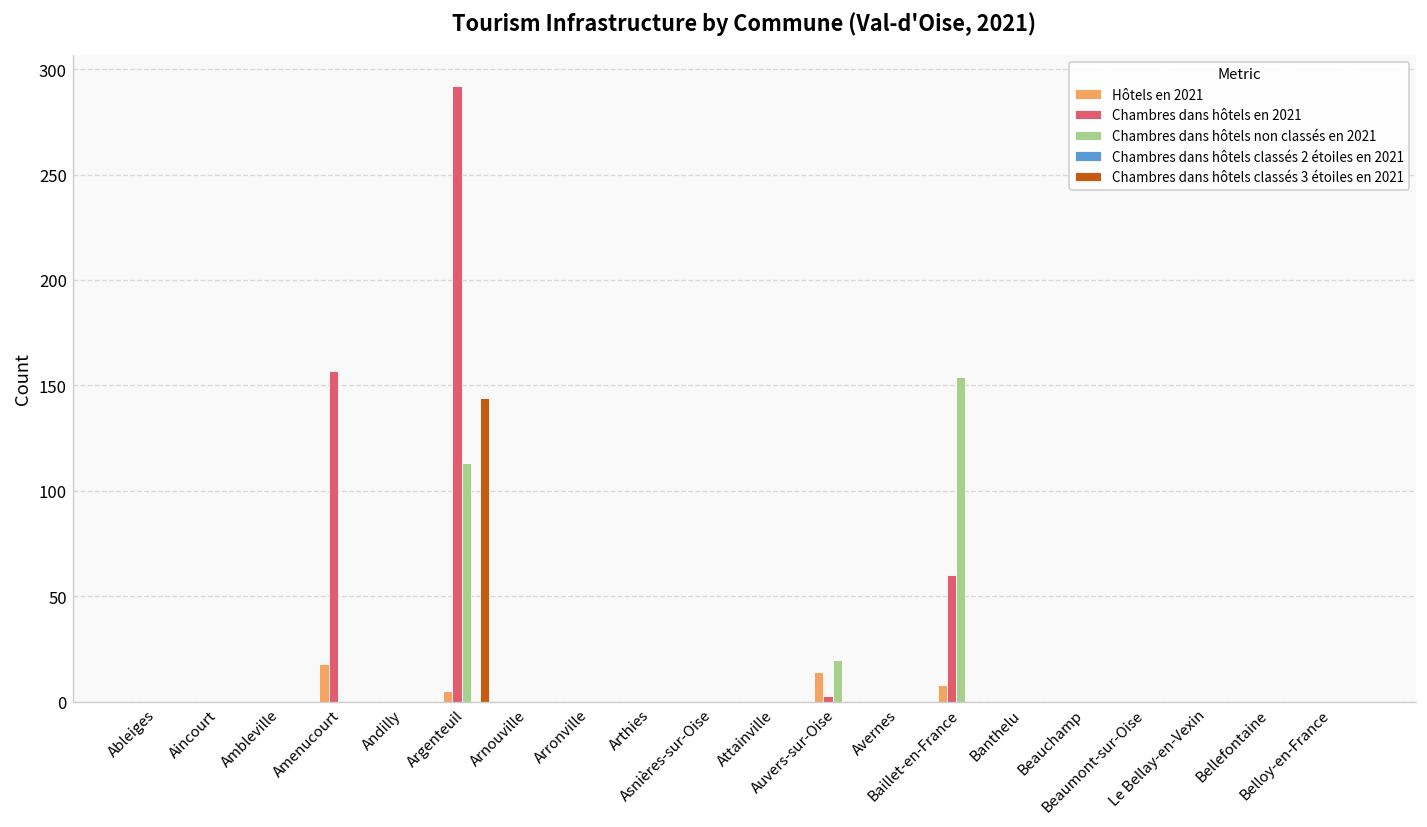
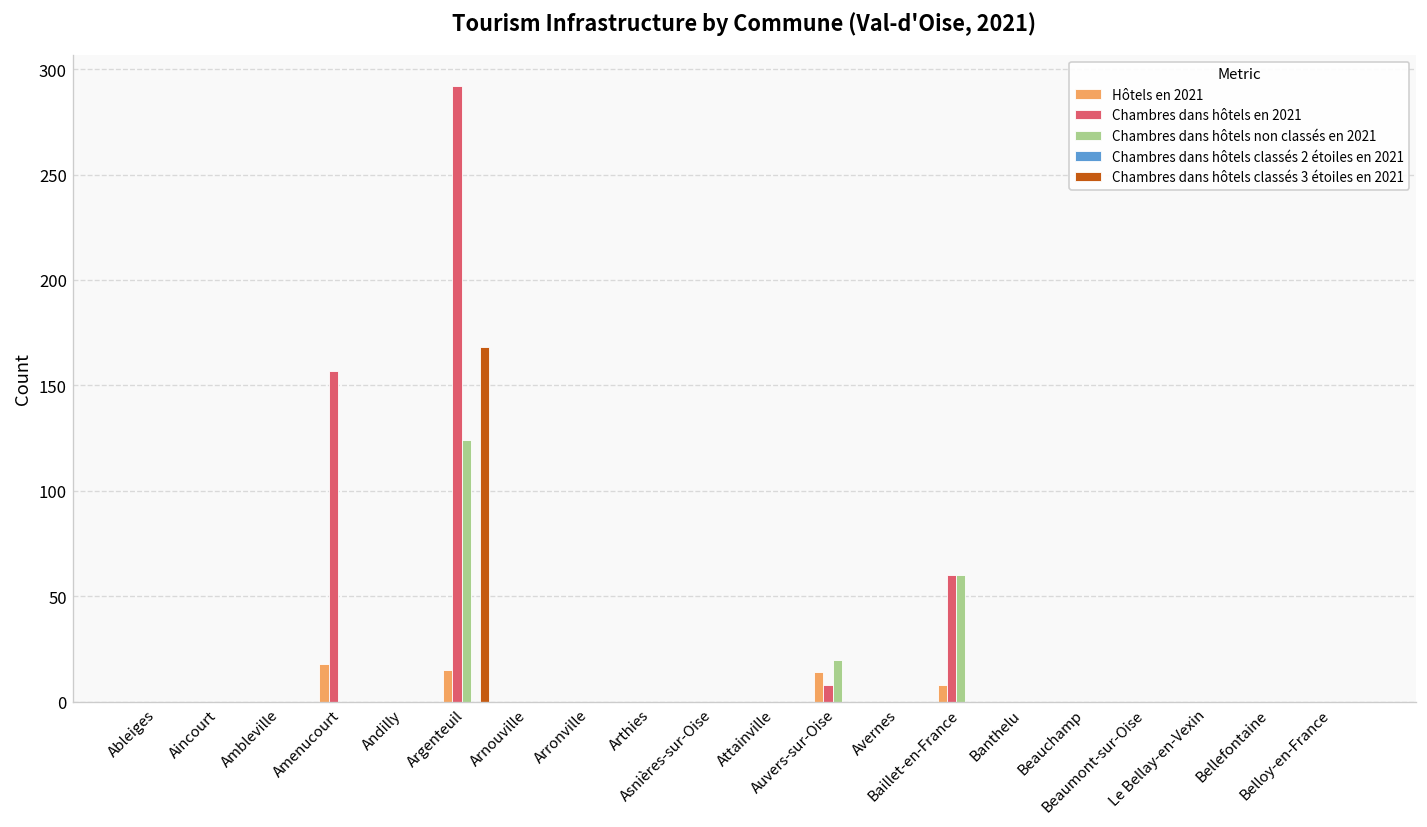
  {
    "Hôtels en 2021": {
      "Ableiges": 0,
      "Aincourt": 0,
      "Ambleville": 0,
      "Amenucourt": 18,
      "Andilly": 0,
-     "Argenteuil": 5,
+     "Argenteuil": 15,
      "Arnouville": 0,
      "Arronville": 0,
      "Arthies": 0,
      "Asnières-sur-Oise": 0,
      "Attainville": 0,
      "Auvers-sur-Oise": 14,
      "Avernes": 0,
      "Baillet-en-France": 8,
      "Banthelu": 0,
      "Beauchamp": 0,
      "Beaumont-sur-Oise": 0,
      "Le Bellay-en-Vexin": 0,
      "Bellefontaine": 0,
      "Belloy-en-France": 0
    },
    "Chambres dans hôtels en 2021": {
      "Ableiges": 0,
      "Aincourt": 0,
      "Ambleville": 0,
      "Amenucourt": 157,
      "Andilly": 0,
      "Argenteuil": 292,
      "Arnouville": 0,
      "Arronville": 0,
      "Arthies": 0,
      "Asnières-sur-Oise": 0,
      "Attainville": 0,
-     "Auvers-sur-Oise": 3,
+     "Auvers-sur-Oise": 8,
      "Avernes": 0,
      "Baillet-en-France": 60,
      "Banthelu": 0,
      "Beauchamp": 0,
      "Beaumont-sur-Oise": 0,
      "Le Bellay-en-Vexin": 0,
      "Bellefontaine": 0,
      "Belloy-en-France": 0
    },
    "Chambres dans hôtels non classés en 2021": {
      "Ableiges": 0,
      "Aincourt": 0,
      "Ambleville": 0,
      "Amenucourt": 0,
      "Andilly": 0,
-     "Argenteuil": 113,
+     "Argenteuil": 124,
      "Arnouville": 0,
      "Arronville": 0,
      "Arthies": 0,
      "Asnières-sur-Oise": 0,
      "Attainville": 0,
      "Auvers-sur-Oise": 20,
      "Avernes": 0,
-     "Baillet-en-France": 154,
+     "Baillet-en-France": 60,
      "Banthelu": 0,
      "Beauchamp": 0,
      "Beaumont-sur-Oise": 0,
      "Le Bellay-en-Vexin": 0,
      "Bellefontaine": 0,
      "Belloy-en-France": 0
    },
    "Chambres dans hôtels classés 2 étoiles en 2021": {
      "Ableiges": 0,
      "Aincourt": 0,
      "Ambleville": 0,
      "Amenucourt": 0,
      "Andilly": 0,
      "Argenteuil": 0,
      "Arnouville": 0,
      "Arronville": 0,
      "Arthies": 0,
      "Asnières-sur-Oise": 0,
      "Attainville": 0,
      "Auvers-sur-Oise": 0,
      "Avernes": 0,
      "Baillet-en-France": 0,
      "Banthelu": 0,
      "Beauchamp": 0,
      "Beaumont-sur-Oise": 0,
      "Le Bellay-en-Vexin": 0,
      "Bellefontaine": 0,
      "Belloy-en-France": 0
    },
    "Chambres dans hôtels classés 3 étoiles en 2021": {
      "Ableiges": 0,
      "Aincourt": 0,
      "Ambleville": 0,
      "Amenucourt": 0,
      "Andilly": 0,
-     "Argenteuil": 144,
+     "Argenteuil": 168,
      "Arnouville": 0,
      "Arronville": 0,
      "Arthies": 0,
      "Asnières-sur-Oise": 0,
      "Attainville": 0,
      "Auvers-sur-Oise": 0,
      "Avernes": 0,
      "Baillet-en-France": 0,
      "Banthelu": 0,
      "Beauchamp": 0,
      "Beaumont-sur-Oise": 0,
      "Le Bellay-en-Vexin": 0,
      "Bellefontaine": 0,
      "Belloy-en-France": 0
    }
  }
